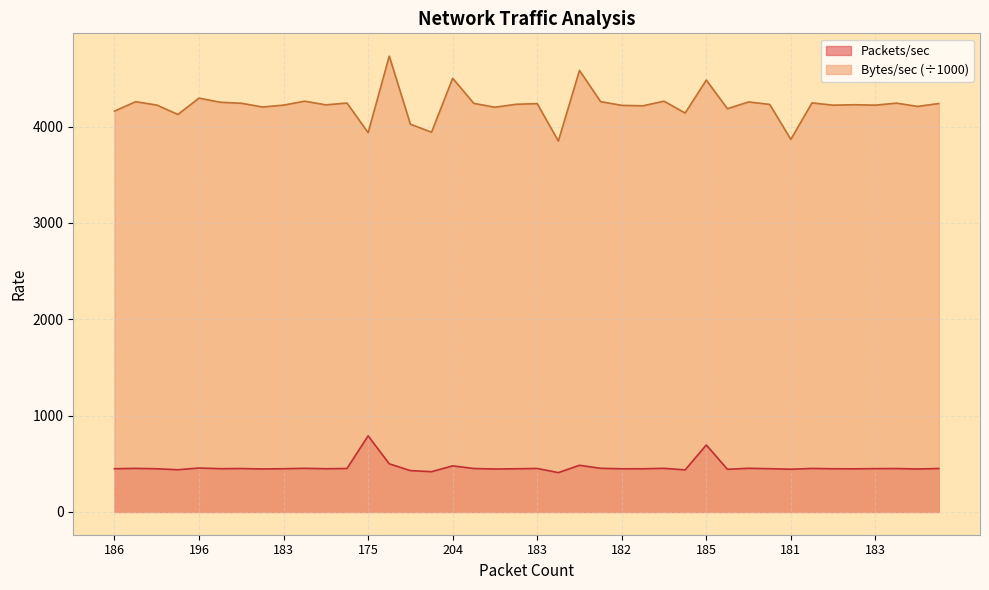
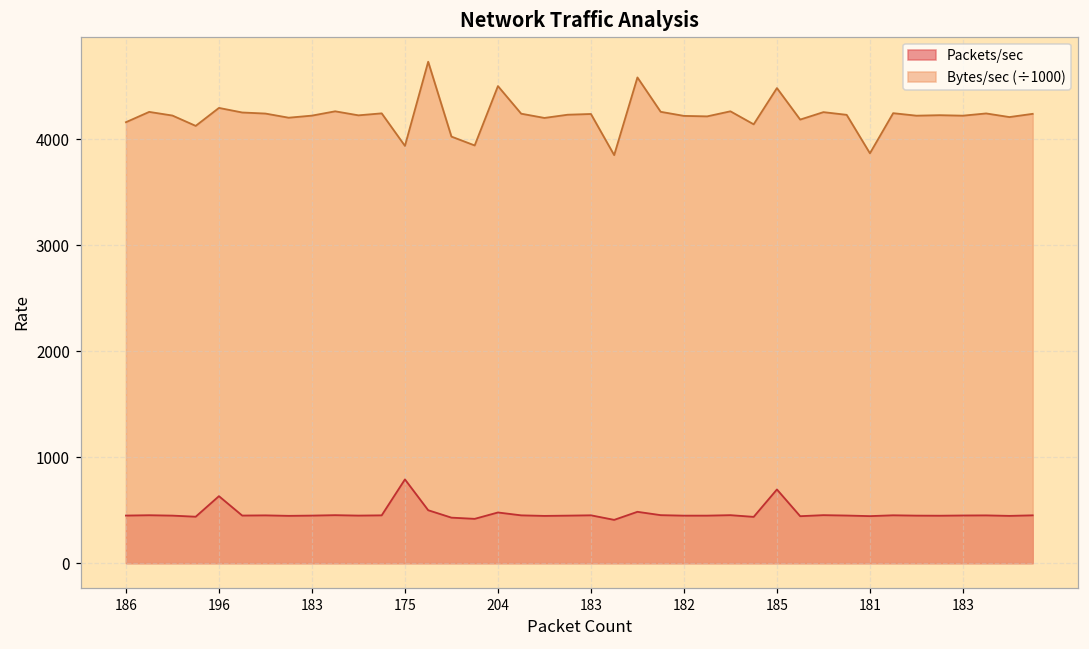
  {
    "Packets/sec": {
      "186": 400,
-     "196": 500,
+     "196": 600,
      "175": 800,
      "204": 500,
      "182": 400,
      "185": 700,
      "181": 400
    },
    "Bytes/sec (÷1000)": {
      "186": 4200,
      "196": 4300,
      "175": 3900,
      "204": 4500,
      "182": 4200,
      "185": 4500,
      "181": 3900
    }
  }
